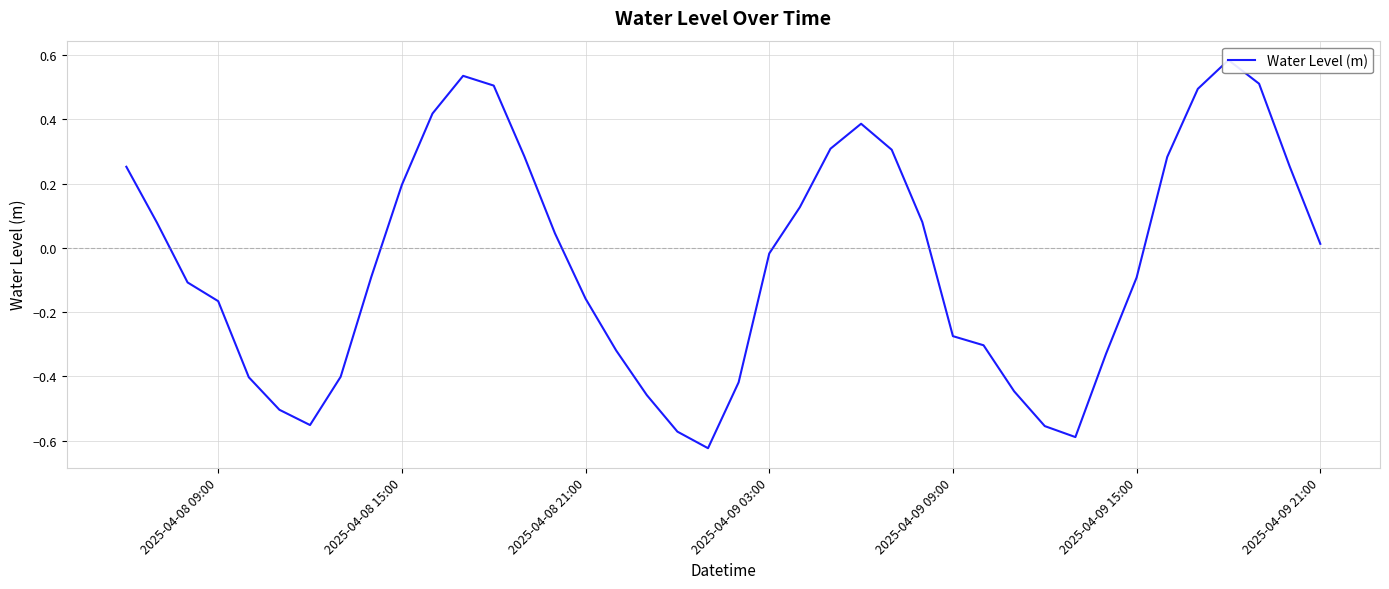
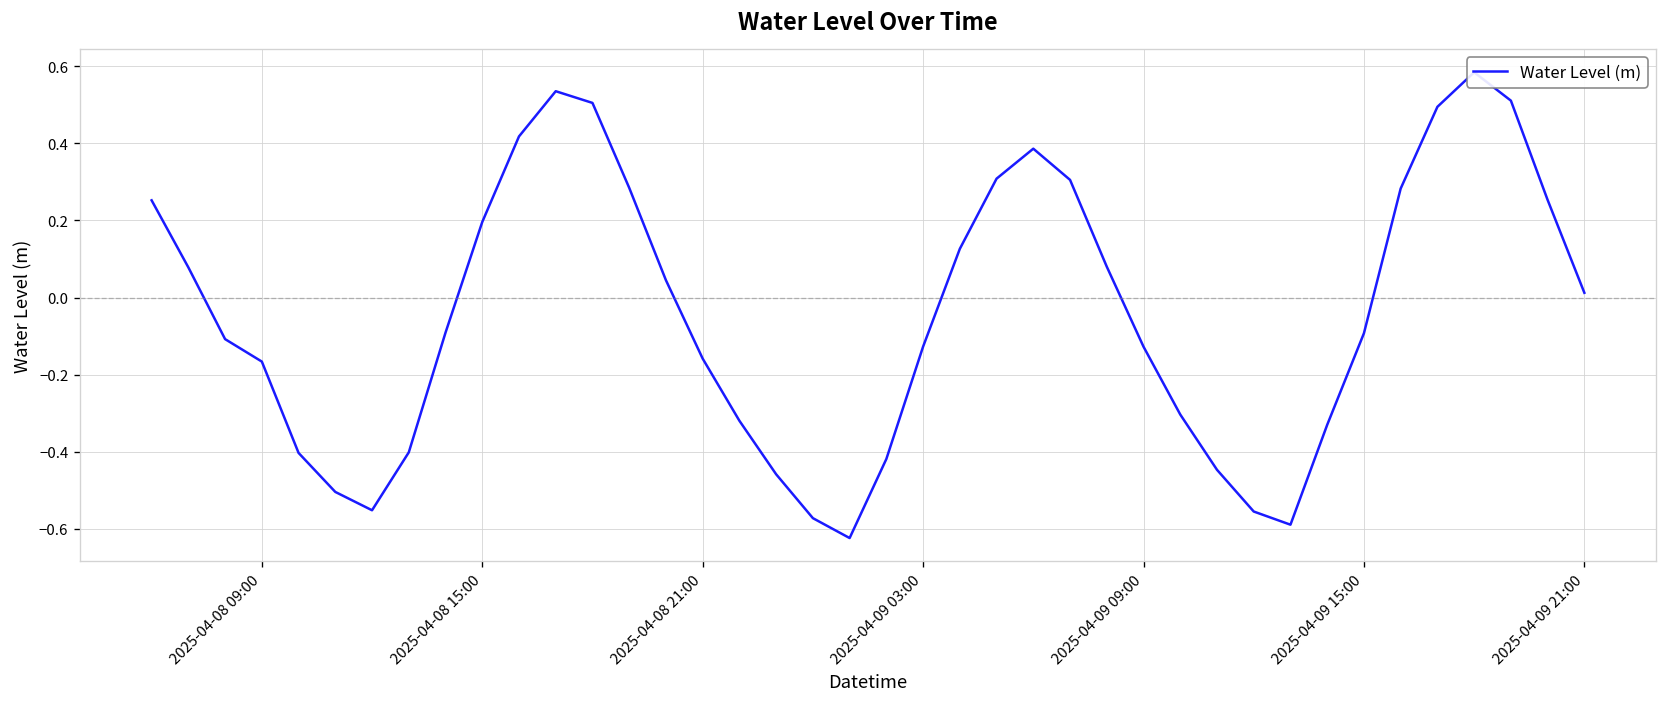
  {
    "2025-04-08 09:00": -0.17,
    "2025-04-08 15:00": 0.20,
    "2025-04-08 21:00": -0.16,
-   "2025-04-09 03:00": -0.02,
-   "2025-04-09 09:00": -0.27,
+   "2025-04-09 03:00": -0.13,
+   "2025-04-09 09:00": -0.13,
    "2025-04-09 15:00": -0.09,
    "2025-04-09 21:00": 0.01
  }
